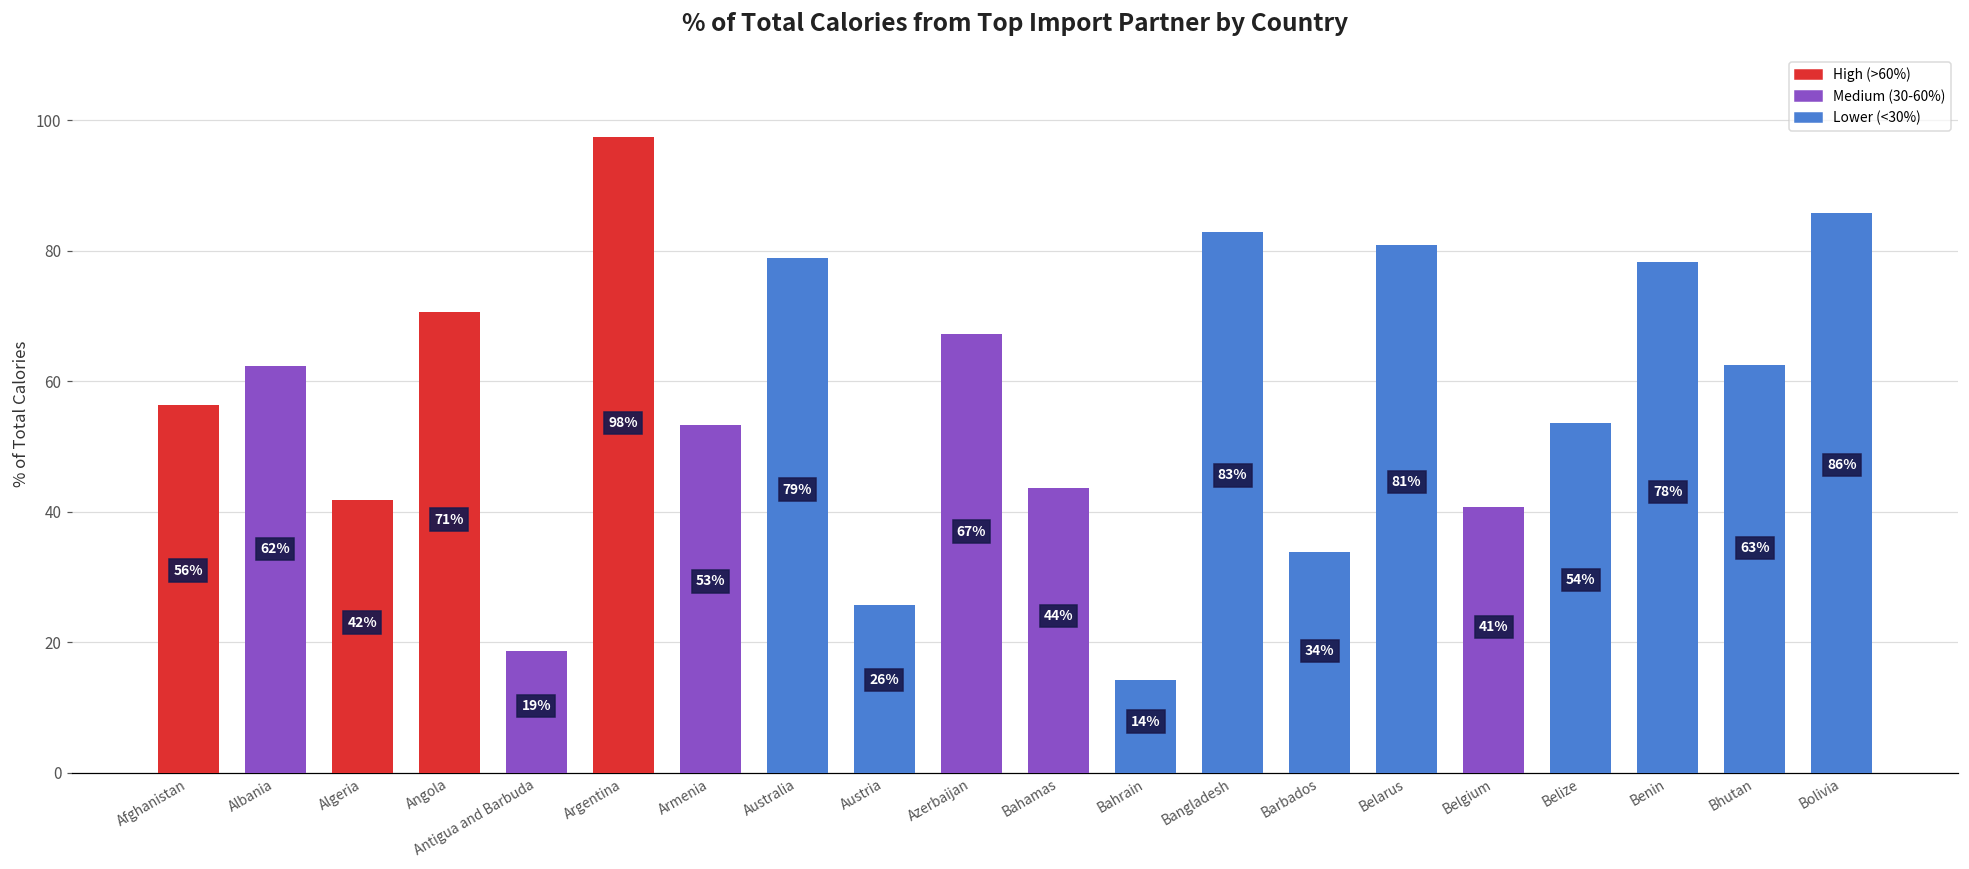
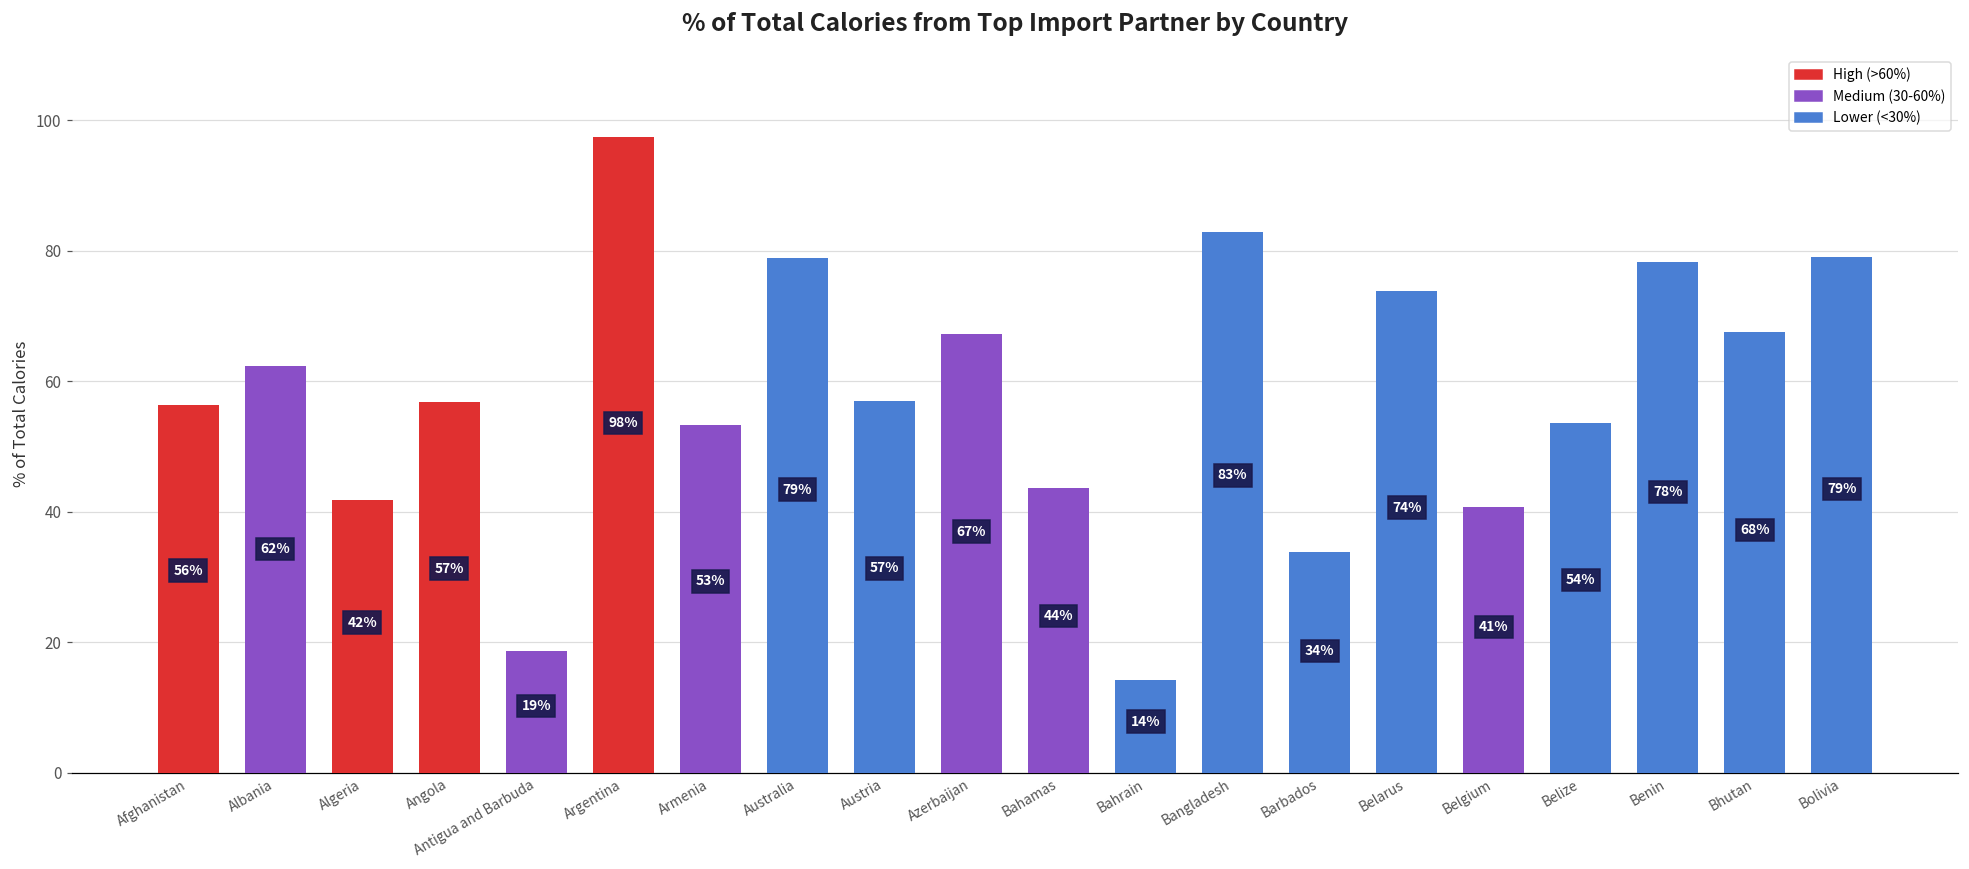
  {
-   "Angola": "71%",
-   "Austria": "26%",
-   "Belarus": "81%",
-   "Bhutan": "63%",
-   "Bolivia": "86%"
+   "Angola": "57%",
+   "Austria": "57%",
+   "Belarus": "74%",
+   "Bhutan": "68%",
+   "Bolivia": "79%"
  }
